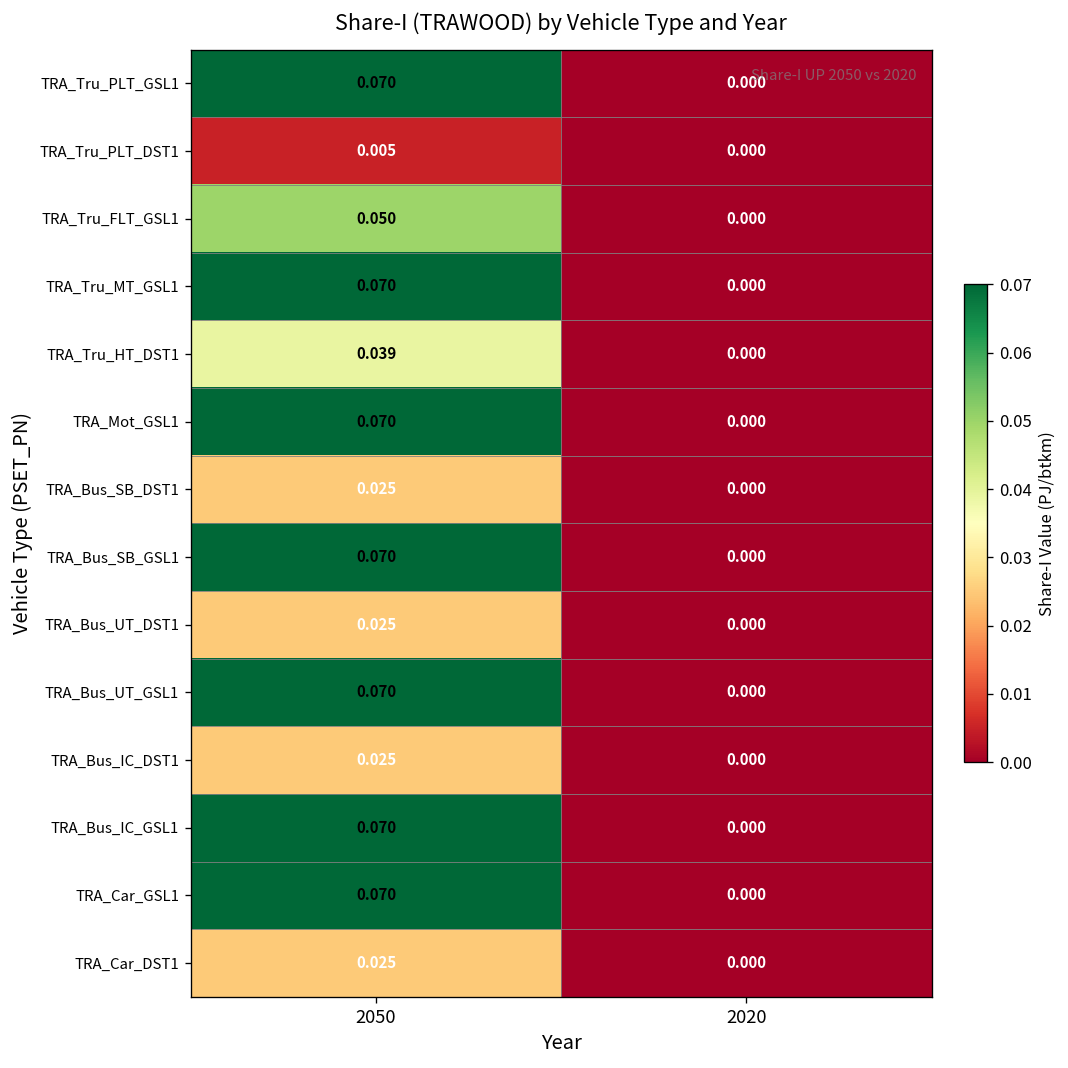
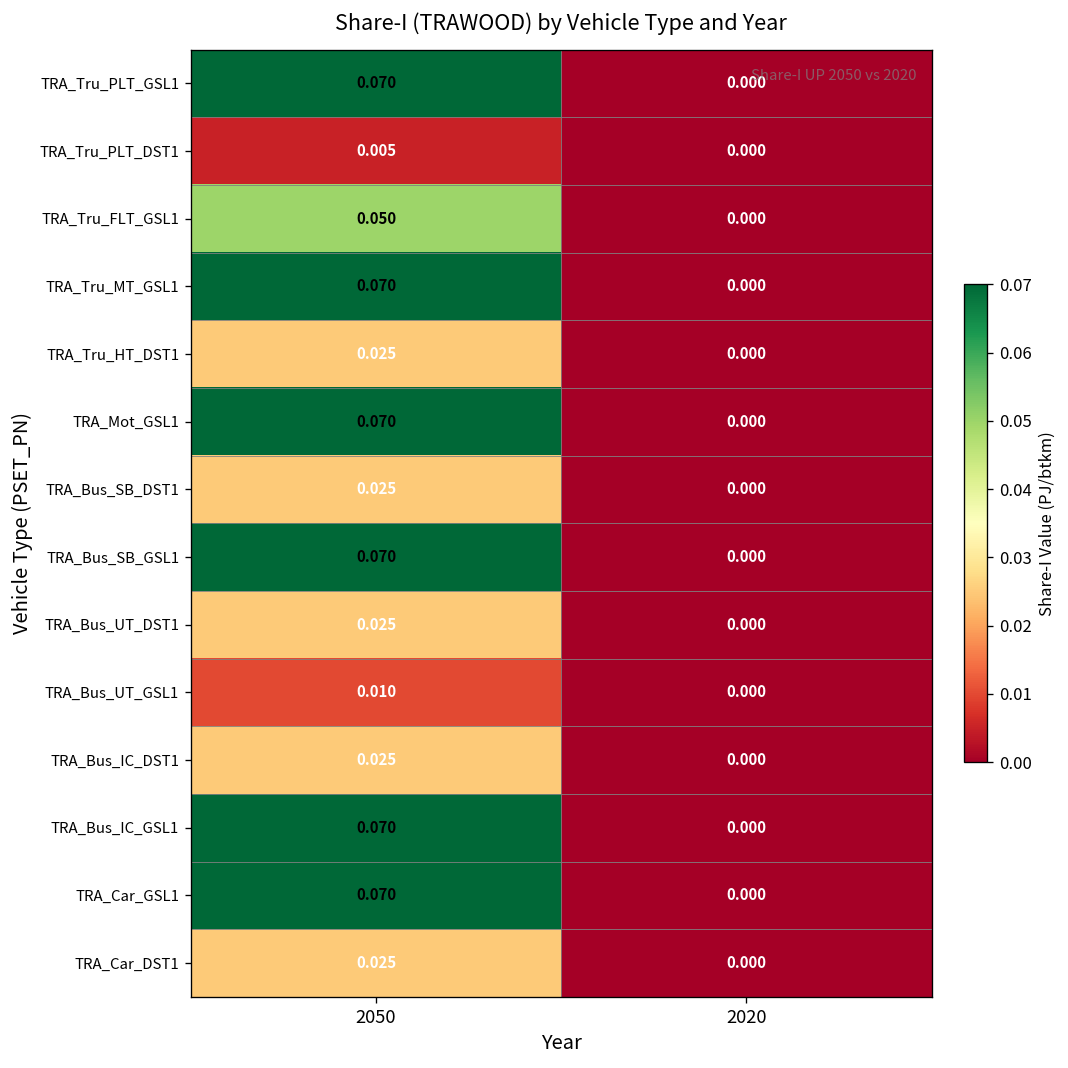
  {
    "TRA_Tru_PLT_GSL1": {
      "2050": 0.070
    },
    "TRA_Tru_PLT_DST1": {
      "2050": 0.005,
      "2020": 0.000
    },
    "TRA_Tru_FLT_GSL1": {
      "2050": 0.050,
      "2020": 0.000
    },
    "TRA_Tru_MT_GSL1": {
      "2050": 0.070,
      "2020": 0.000
    },
    "TRA_Tru_HT_DST1": {
-     "2050": 0.039,
+     "2050": 0.025,
      "2020": 0.000
    },
    "TRA_Mot_GSL1": {
      "2050": 0.070,
      "2020": 0.000
    },
    "TRA_Bus_SB_DST1": {
      "2050": 0.025,
      "2020": 0.000
    },
    "TRA_Bus_SB_GSL1": {
      "2050": 0.070,
      "2020": 0.000
    },
    "TRA_Bus_UT_DST1": {
      "2050": 0.025,
      "2020": 0.000
    },
    "TRA_Bus_UT_GSL1": {
-     "2050": 0.070,
+     "2050": 0.010,
      "2020": 0.000
    },
    "TRA_Bus_IC_DST1": {
      "2050": 0.025,
      "2020": 0.000
    },
    "TRA_Bus_IC_GSL1": {
      "2050": 0.070,
      "2020": 0.000
    },
    "TRA_Car_GSL1": {
      "2050": 0.070,
      "2020": 0.000
    },
    "TRA_Car_DST1": {
      "2050": 0.025,
      "2020": 0.000
    }
  }
